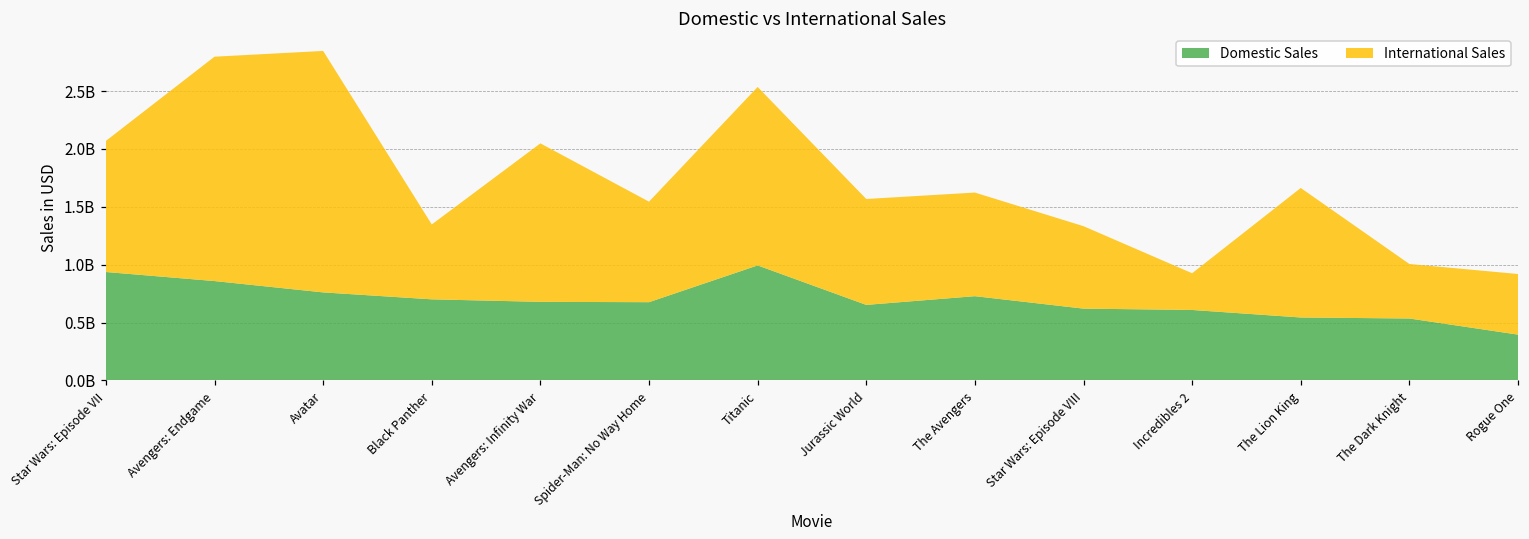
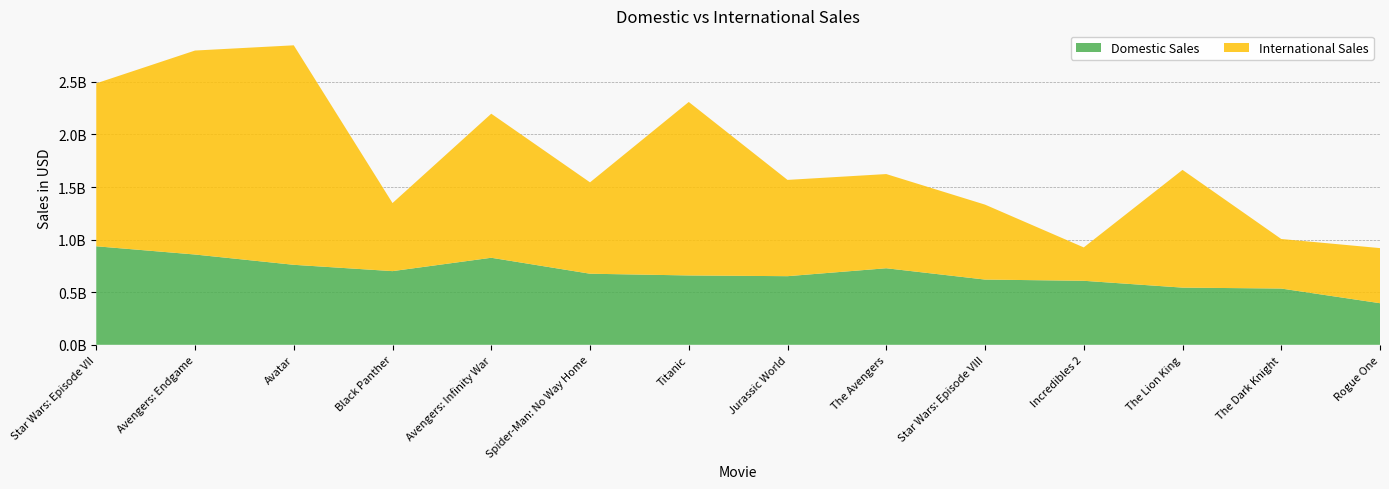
  {
    "Domestic Sales": {
      "Star Wars: Episode VII": 940000000,
      "Avengers: Endgame": 860000000,
      "Avatar": 760000000,
      "Black Panther": 700000000,
-     "Avengers: Infinity War": 680000000,
+     "Avengers: Infinity War": 830000000,
      "Spider-Man: No Way Home": 680000000,
-     "Titanic": 990000000,
+     "Titanic": 660000000,
      "Jurassic World": 650000000,
      "The Avengers": 730000000,
      "Star Wars: Episode VIII": 620000000,
      "Incredibles 2": 610000000,
      "The Lion King": 540000000,
      "The Dark Knight": 530000000,
      "Rogue One": 400000000
    },
    "International Sales": {
-     "Star Wars: Episode VII": 1130000000,
+     "Star Wars: Episode VII": 1550000000,
      "Avengers: Endgame": 1940000000,
      "Avatar": 2090000000,
      "Black Panther": 650000000,
      "Avengers: Infinity War": 1370000000,
      "Spider-Man: No Way Home": 870000000,
-     "Titanic": 1540000000,
+     "Titanic": 1650000000,
      "Jurassic World": 920000000,
      "The Avengers": 900000000,
      "Star Wars: Episode VIII": 710000000,
      "Incredibles 2": 320000000,
      "The Lion King": 1120000000,
      "The Dark Knight": 470000000,
      "Rogue One": 520000000
    }
  }
